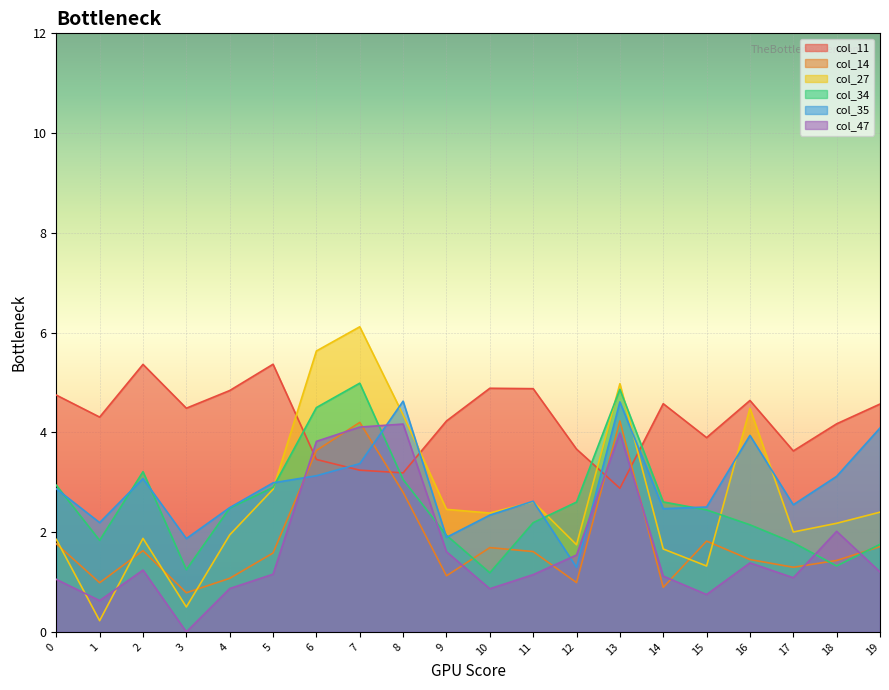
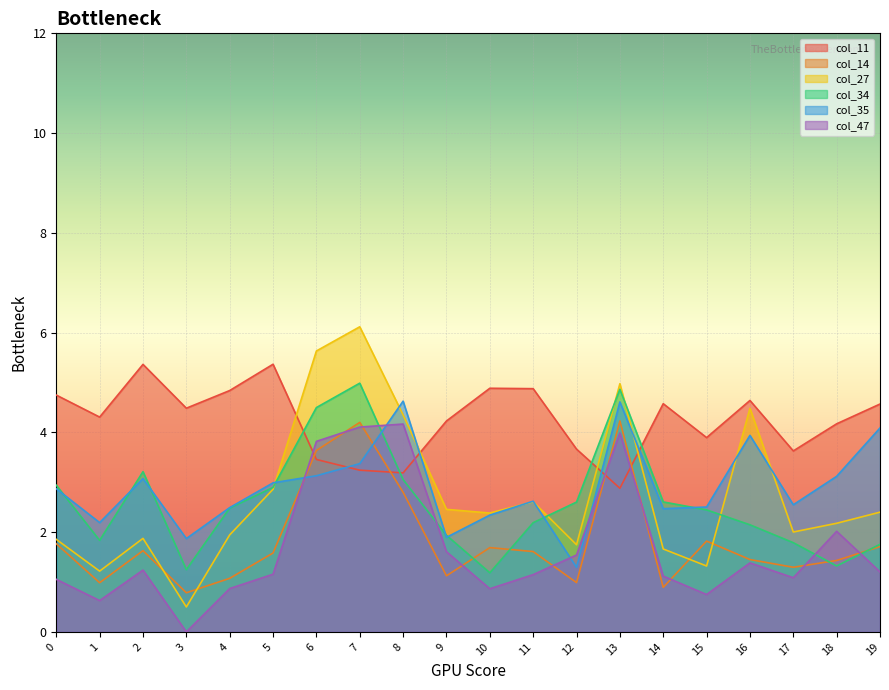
  {
    "col_27": {
      "0": 1.9,
-     "1": 0.2,
+     "1": 1.2,
      "2": 1.9,
      "3": 0.5,
      "4": 1.9,
      "6": 5.6,
      "7": 6.1,
      "8": 4.3,
      "9": 2.5,
      "12": 1.7,
      "13": 5.0,
      "14": 1.7,
      "15": 1.3,
      "16": 4.5,
      "17": 2.0,
      "18": 2.2,
      "19": 2.4
    },
    "col_34": {
      "0": 2.9,
      "1": 1.8,
      "2": 3.2,
      "3": 1.2,
      "6": 4.5,
      "7": 5.0,
      "8": 3.1,
      "10": 1.2,
      "11": 2.2,
      "12": 2.6,
      "13": 4.9,
      "14": 2.6,
      "15": 2.4,
      "16": 2.1,
      "17": 1.8,
      "18": 1.3
    },
    "col_35": {
      "0": 2.9,
      "1": 2.2,
      "2": 3.1,
      "3": 1.9,
      "5": 3.0,
      "6": 3.1,
      "7": 3.4,
      "8": 4.6,
      "12": 1.3,
      "13": 4.6,
      "14": 2.5,
      "15": 2.5,
      "16": 3.9,
      "17": 2.5,
      "18": 3.1,
      "19": 4.1
    },
    "col_47": {
      "0": 1.1,
      "1": 0.6,
      "2": 1.2,
      "3": 0.0,
      "4": 0.9,
      "5": 1.2,
      "6": 3.8,
      "7": 4.1,
      "8": 4.2,
      "9": 1.6,
      "10": 0.9,
      "11": 1.1,
      "12": 1.5,
      "13": 4.0,
      "14": 1.1,
      "15": 0.7,
      "16": 1.4,
      "17": 1.1,
      "18": 2.0,
      "19": 1.2
    }
  }
